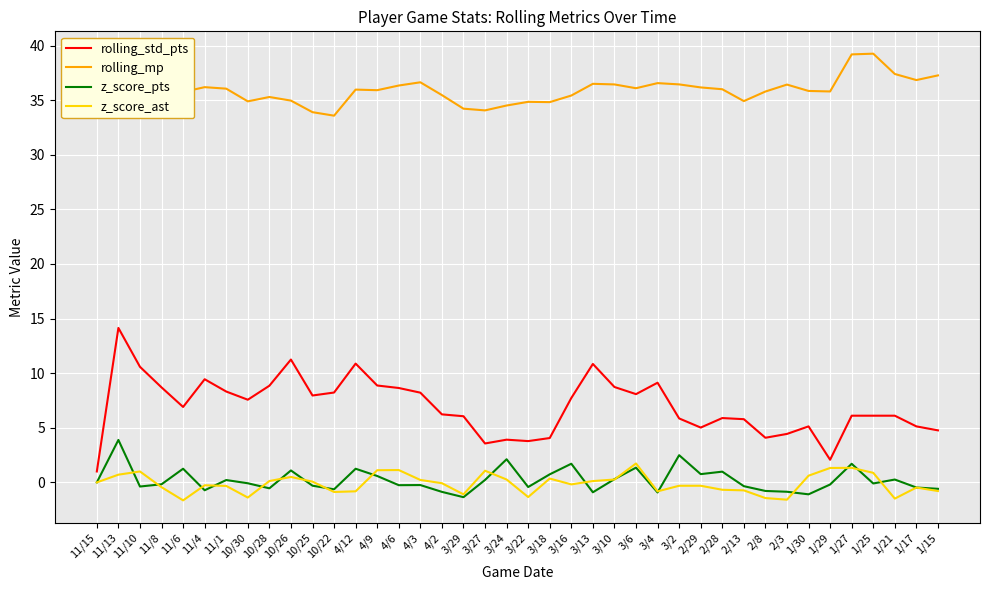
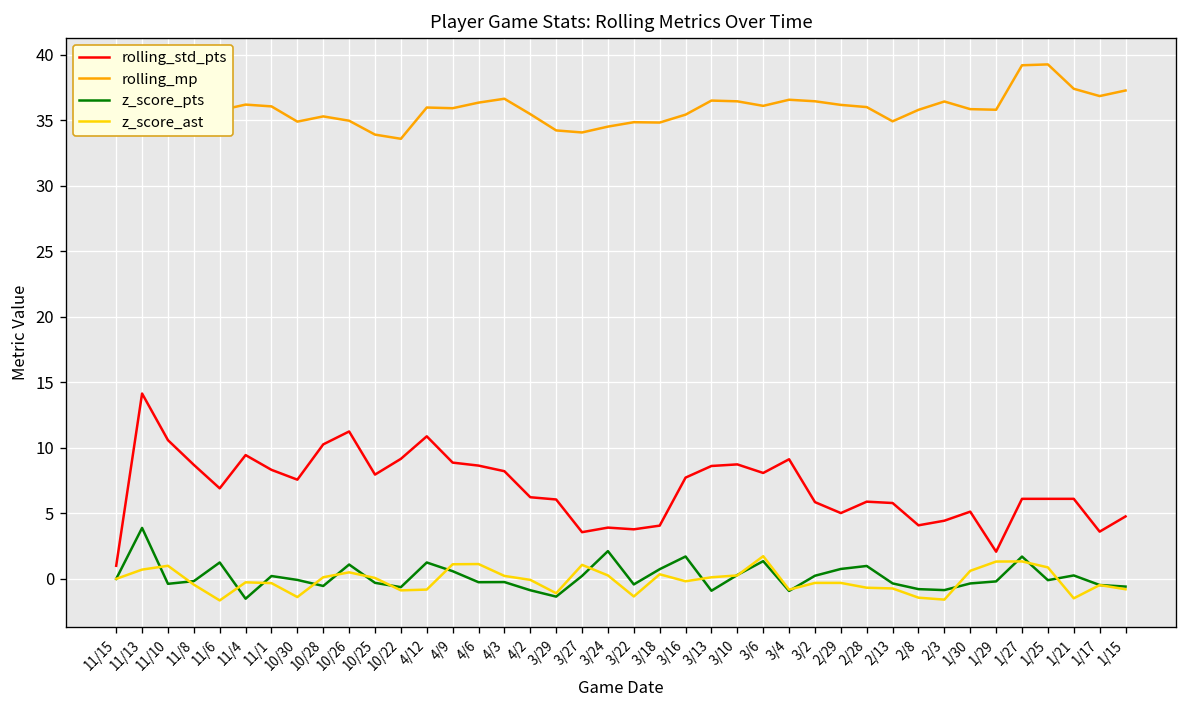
  {
    "rolling_std_pts": {
      "11/15": 1.0,
      "11/13": 14.1,
      "11/10": 10.6,
      "11/8": 8.7,
      "11/6": 6.9,
      "11/4": 9.4,
      "11/1": 8.3,
      "10/30": 7.6,
-     "10/28": 8.8,
+     "10/28": 10.3,
      "10/26": 11.2,
      "10/25": 8.0,
-     "10/22": 8.2,
+     "10/22": 9.2,
      "4/12": 10.9,
      "4/9": 8.9,
      "4/6": 8.6,
      "4/3": 8.2,
      "4/2": 6.2,
      "3/29": 6.1,
      "3/27": 3.6,
      "3/24": 3.9,
      "3/22": 3.8,
      "3/18": 4.1,
      "3/16": 7.7,
-     "3/13": 10.8,
+     "3/13": 8.6,
      "3/10": 8.7,
      "3/6": 8.1,
      "3/4": 9.1,
      "3/2": 5.9,
      "2/29": 5.0,
      "2/28": 5.9,
      "2/13": 5.8,
      "2/8": 4.1,
      "2/3": 4.4,
      "1/30": 5.1,
      "1/29": 2.1,
      "1/27": 6.1,
      "1/25": 6.1,
      "1/21": 6.1,
-     "1/17": 5.1,
+     "1/17": 3.6,
      "1/15": 4.8
    },
    "z_score_pts": {
      "11/13": 3.9,
      "11/10": -0.4,
      "11/8": -0.2,
      "11/6": 1.3,
-     "11/4": -0.7,
+     "11/4": -1.5,
      "11/1": 0.2,
      "10/30": -0.1,
      "10/28": -0.5,
      "10/26": 1.1,
      "10/25": -0.3,
      "10/22": -0.6,
      "4/12": 1.3,
      "4/9": 0.6,
      "4/6": -0.3,
      "4/3": -0.2,
      "4/2": -0.9,
      "3/29": -1.4,
      "3/27": 0.2,
      "3/24": 2.1,
      "3/22": -0.4,
      "3/18": 0.7,
      "3/16": 1.7,
      "3/13": -0.9,
      "3/6": 1.4,
-     "3/2": 2.5,
+     "3/2": 0.2,
      "2/29": 0.8,
      "2/28": 1.0,
      "2/13": -0.3,
      "2/8": -0.8,
      "2/3": -0.9,
-     "1/30": -1.1,
+     "1/30": -0.3,
      "1/29": -0.2,
      "1/27": 1.7,
      "1/25": -0.1,
      "1/21": 0.3
    }
  }
